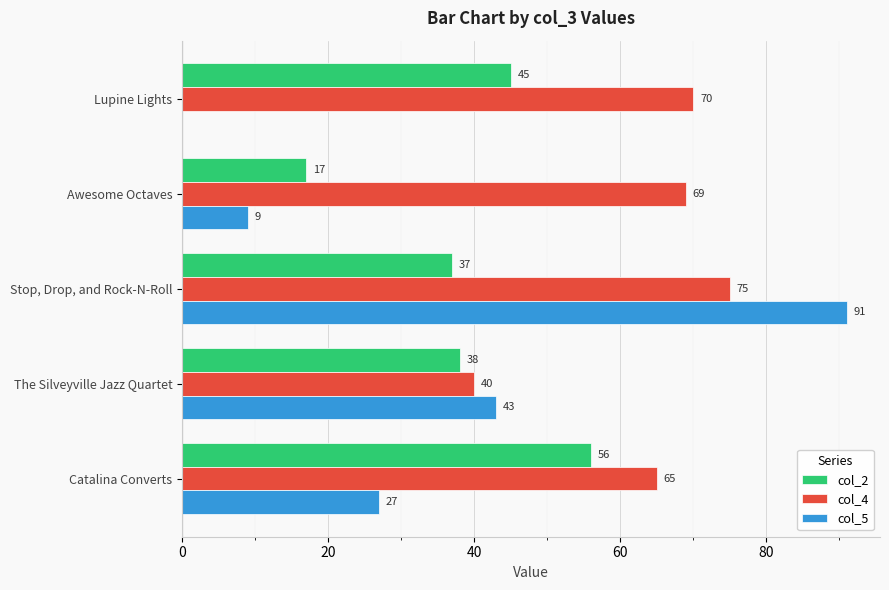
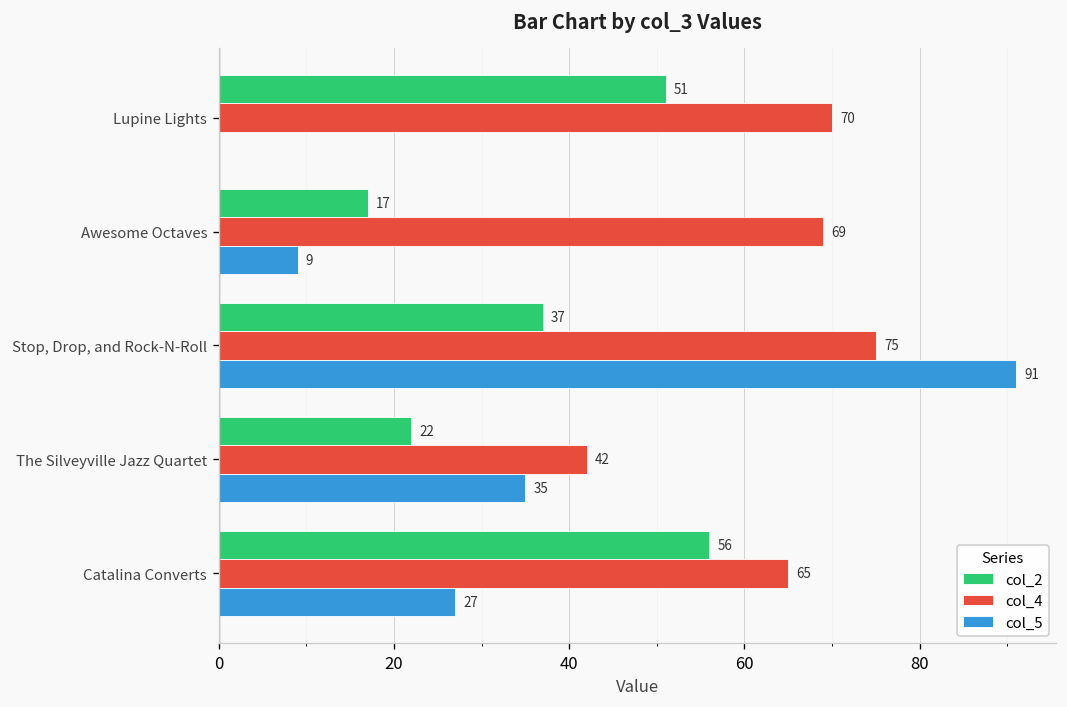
  {
    "col_2": {
-     "Lupine Lights": 45,
+     "Lupine Lights": 51,
      "Awesome Octaves": 17,
      "Stop, Drop, and Rock-N-Roll": 37,
-     "The Silveyville Jazz Quartet": 38,
+     "The Silveyville Jazz Quartet": 22,
      "Catalina Converts": 56
    },
    "col_4": {
      "Lupine Lights": 70,
      "Awesome Octaves": 69,
      "Stop, Drop, and Rock-N-Roll": 75,
-     "The Silveyville Jazz Quartet": 40,
+     "The Silveyville Jazz Quartet": 42,
      "Catalina Converts": 65
    },
    "col_5": {
      "Awesome Octaves": 9,
      "Stop, Drop, and Rock-N-Roll": 91,
-     "The Silveyville Jazz Quartet": 43,
+     "The Silveyville Jazz Quartet": 35,
      "Catalina Converts": 27
    }
  }
